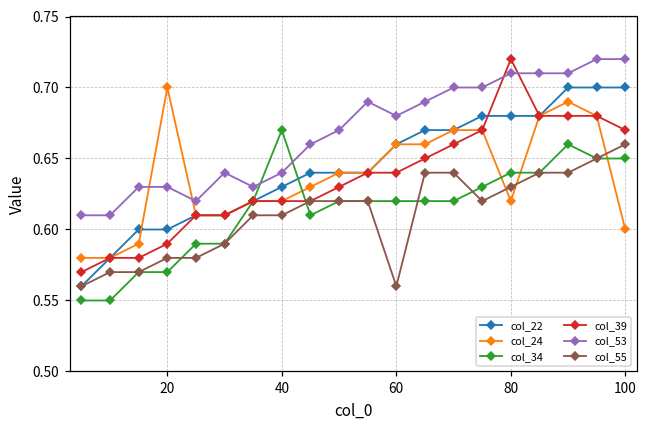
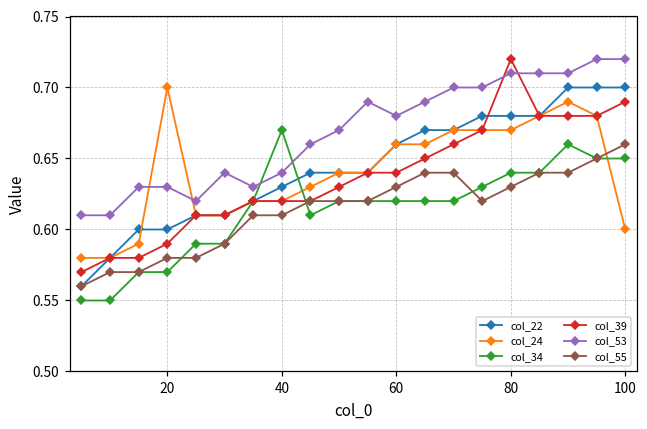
  {
    "col_22": {
      "20": 0.60,
      "40": 0.63,
      "80": 0.68,
      "100": 0.70
    },
    "col_24": {
      "20": 0.70,
-     "80": 0.62,
+     "80": 0.67,
      "100": 0.60
    },
    "col_34": {
      "20": 0.57,
      "40": 0.67,
      "60": 0.62,
      "80": 0.64,
      "100": 0.65
    },
    "col_39": {
      "20": 0.59,
      "60": 0.64,
      "80": 0.72,
-     "100": 0.67
+     "100": 0.69
    },
    "col_53": {
      "20": 0.63,
      "40": 0.64,
      "60": 0.68,
      "80": 0.71,
      "100": 0.72
    },
    "col_55": {
      "20": 0.58,
      "40": 0.61,
-     "60": 0.56,
+     "60": 0.63,
      "80": 0.63,
      "100": 0.66
    }
  }
